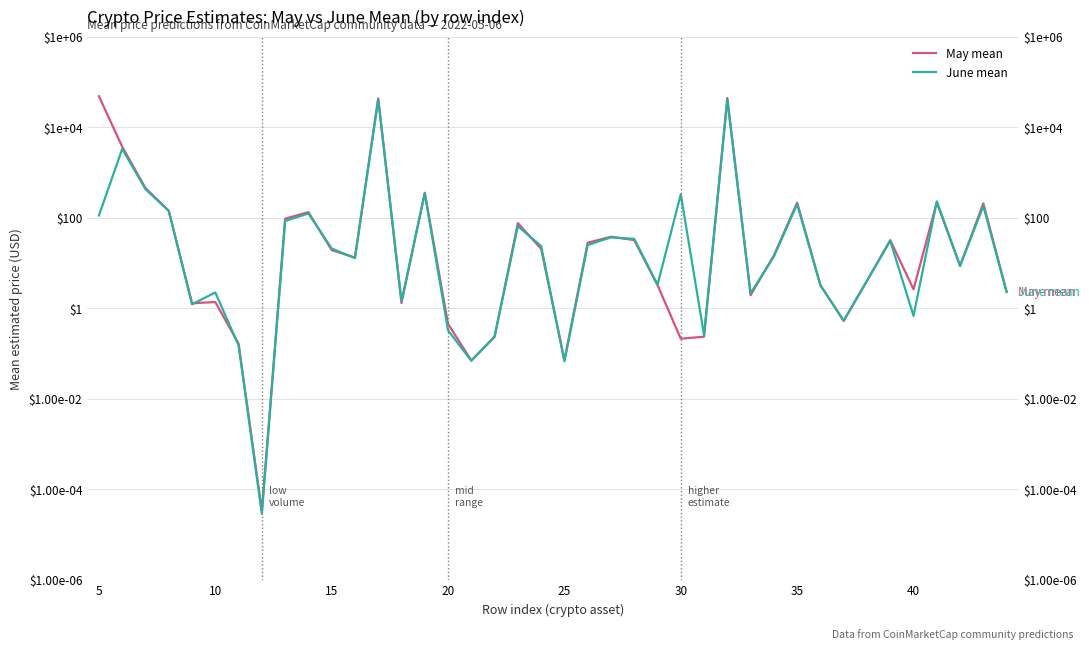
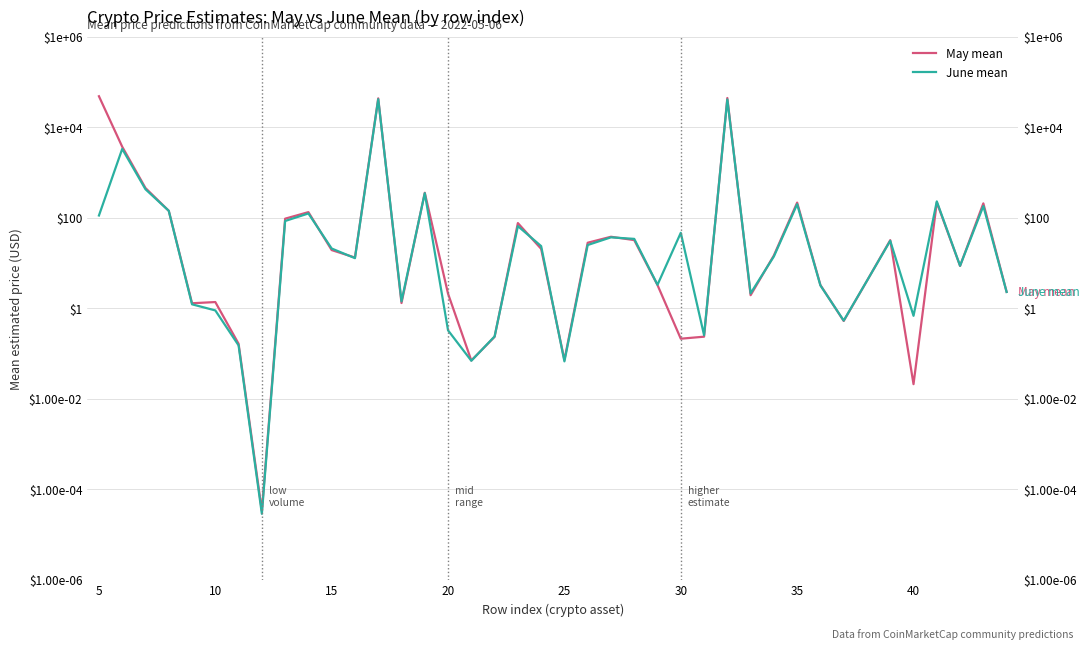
  {
    "May mean": {
      "5": "$50000",
      "10": "$1.4",
-     "20": "$0.5",
+     "20": "$2",
      "30": "$0.2",
-     "40": "$3"
+     "40": "$0.02"
    },
    "June mean": {
      "5": "$110",
-     "10": "$2",
+     "10": "$0.9",
      "20": "$0.3",
-     "30": "$300",
+     "30": "$50",
      "40": "$0.7"
    }
  }
